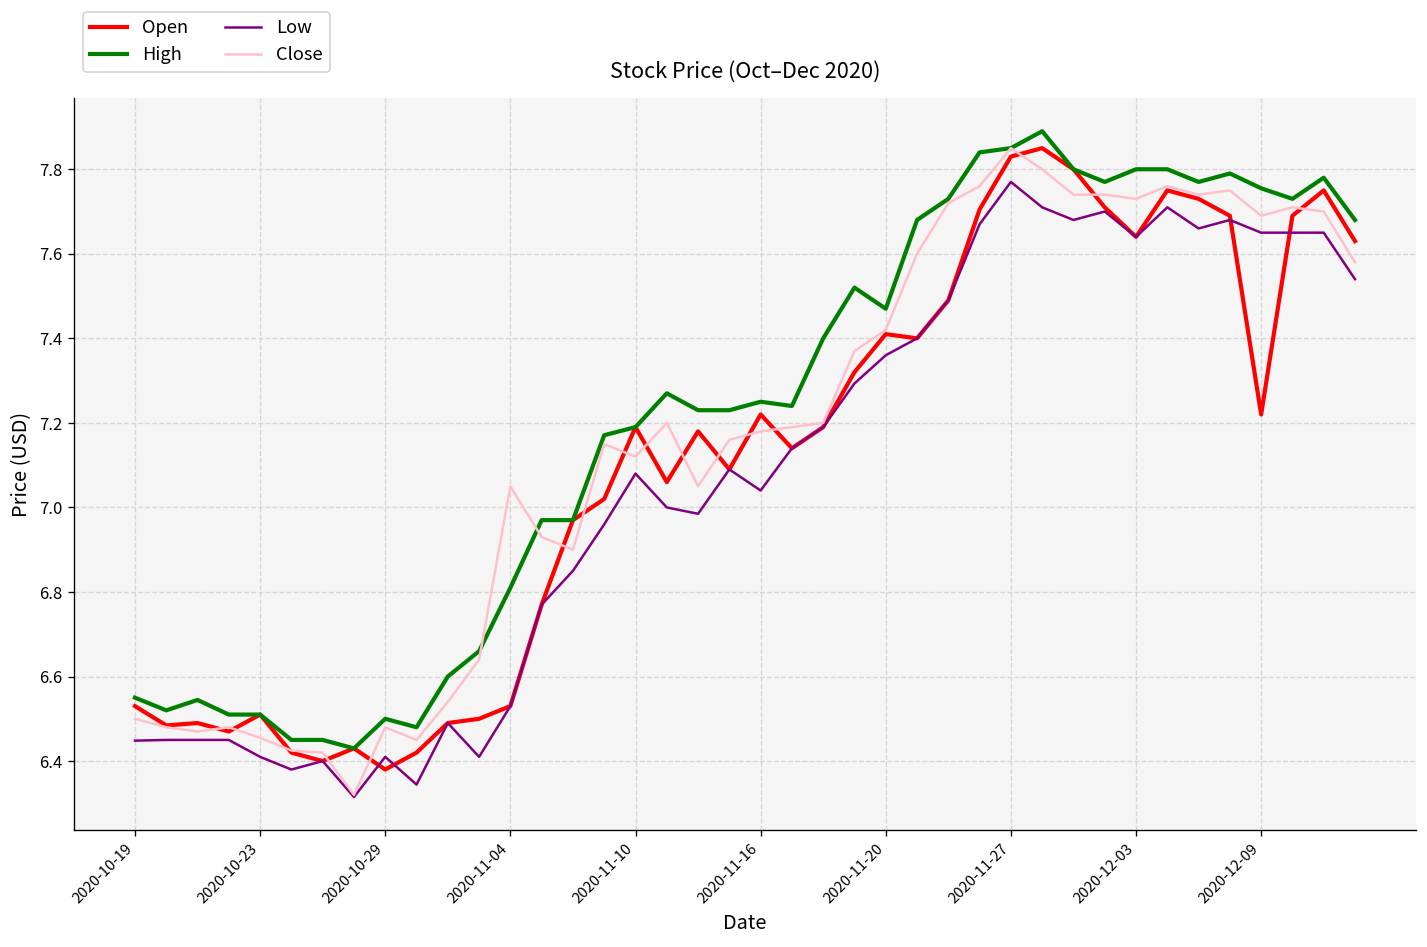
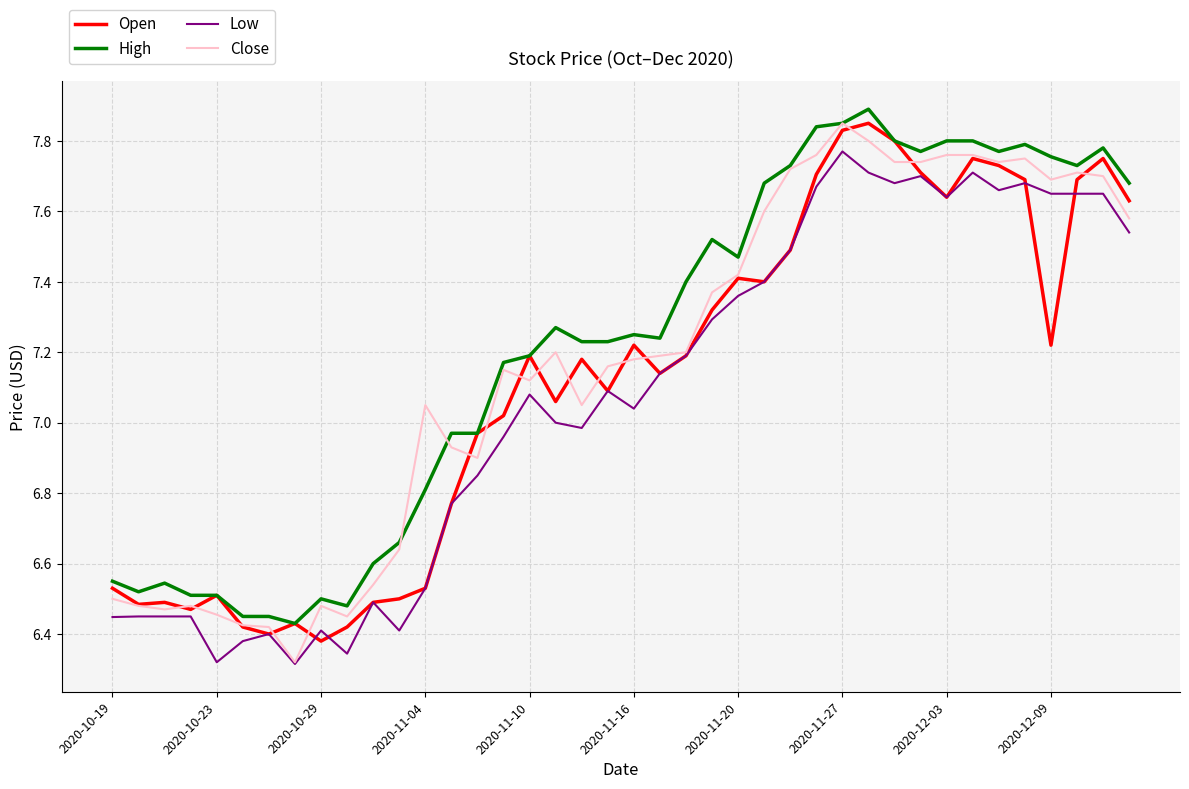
  {
    "Open": {
      "2020-10-19": 6.53,
      "2020-10-29": 6.38,
      "2020-11-16": 7.22,
      "2020-11-20": 7.41,
      "2020-11-27": 7.83,
      "2020-12-09": 7.22
    },
    "High": {
      "2020-10-19": 6.55,
      "2020-10-29": 6.50,
      "2020-11-04": 6.81,
      "2020-11-16": 7.25,
      "2020-11-20": 7.47,
      "2020-12-03": 7.80,
      "2020-12-09": 7.76
    },
    "Low": {
      "2020-10-19": 6.45,
-     "2020-10-23": 6.41,
+     "2020-10-23": 6.32,
      "2020-10-29": 6.41,
      "2020-11-10": 7.08,
      "2020-11-16": 7.04,
      "2020-11-20": 7.36,
      "2020-11-27": 7.77,
      "2020-12-09": 7.65
    },
    "Close": {
      "2020-10-19": 6.50,
      "2020-10-23": 6.46,
      "2020-10-29": 6.48,
      "2020-11-04": 7.05,
      "2020-11-10": 7.12,
      "2020-11-16": 7.18,
      "2020-11-20": 7.42,
-     "2020-12-03": 7.73,
+     "2020-12-03": 7.76,
      "2020-12-09": 7.69
    }
  }
